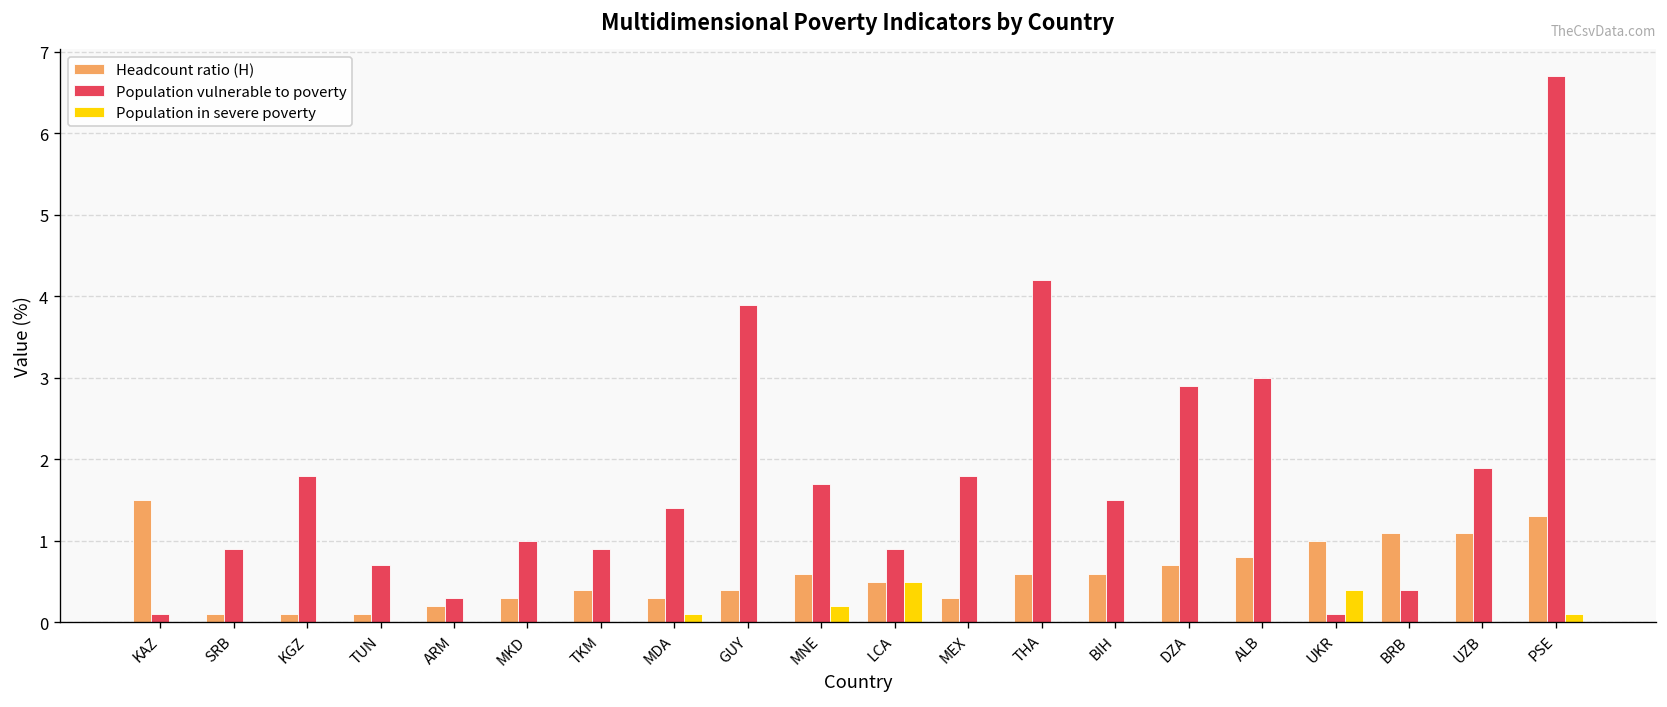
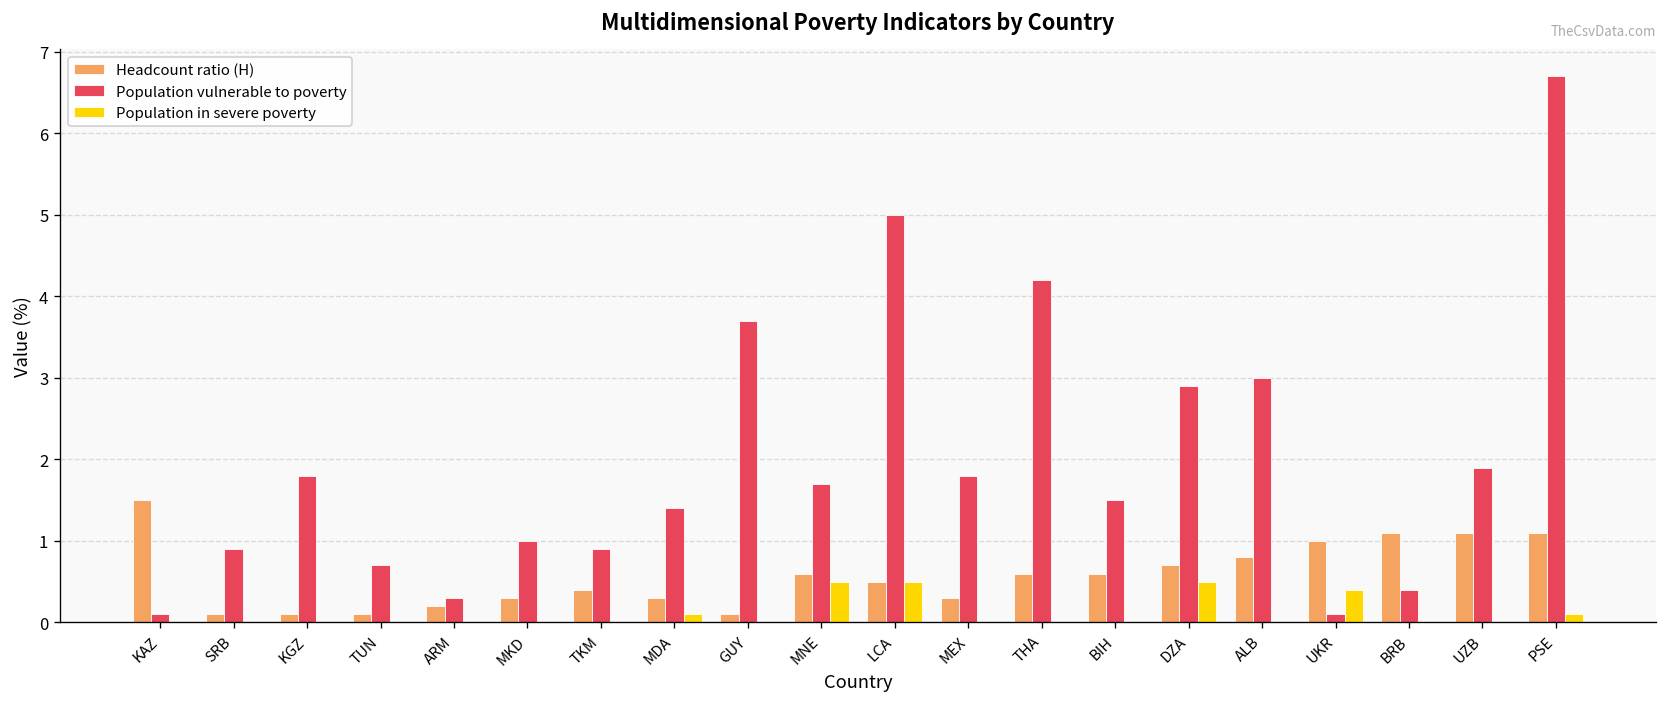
  {
    "Headcount ratio (H)": {
      "KAZ": 1.5,
      "SRB": 0.1,
      "KGZ": 0.1,
      "TUN": 0.1,
      "ARM": 0.2,
      "MKD": 0.3,
      "TKM": 0.4,
      "MDA": 0.3,
-     "GUY": 0.4,
+     "GUY": 0.1,
      "MNE": 0.6,
      "LCA": 0.5,
      "MEX": 0.3,
      "THA": 0.6,
      "BIH": 0.6,
      "DZA": 0.7,
      "ALB": 0.8,
      "UKR": 1.0,
      "BRB": 1.1,
      "UZB": 1.1,
-     "PSE": 1.3
+     "PSE": 1.1
    },
    "Population vulnerable to poverty": {
      "KAZ": 0.1,
      "SRB": 0.9,
      "KGZ": 1.8,
      "TUN": 0.7,
      "ARM": 0.3,
      "MKD": 1.0,
      "TKM": 0.9,
      "MDA": 1.4,
-     "GUY": 3.9,
+     "GUY": 3.7,
      "MNE": 1.7,
-     "LCA": 0.9,
+     "LCA": 5.0,
      "MEX": 1.8,
      "THA": 4.2,
      "BIH": 1.5,
      "DZA": 2.9,
      "ALB": 3.0,
      "UKR": 0.1,
      "BRB": 0.4,
      "UZB": 1.9,
      "PSE": 6.7
    },
    "Population in severe poverty": {
      "KAZ": 0.0,
      "SRB": 0.0,
      "KGZ": 0.0,
      "TUN": 0.0,
      "ARM": 0.0,
      "MKD": 0.0,
      "TKM": 0.0,
      "MDA": 0.1,
      "GUY": 0.0,
-     "MNE": 0.2,
+     "MNE": 0.5,
      "LCA": 0.5,
      "MEX": 0.0,
      "THA": 0.0,
      "BIH": 0.0,
-     "DZA": 0.0,
+     "DZA": 0.5,
      "ALB": 0.0,
      "UKR": 0.4,
      "BRB": 0.0,
      "UZB": 0.0,
      "PSE": 0.1
    }
  }
